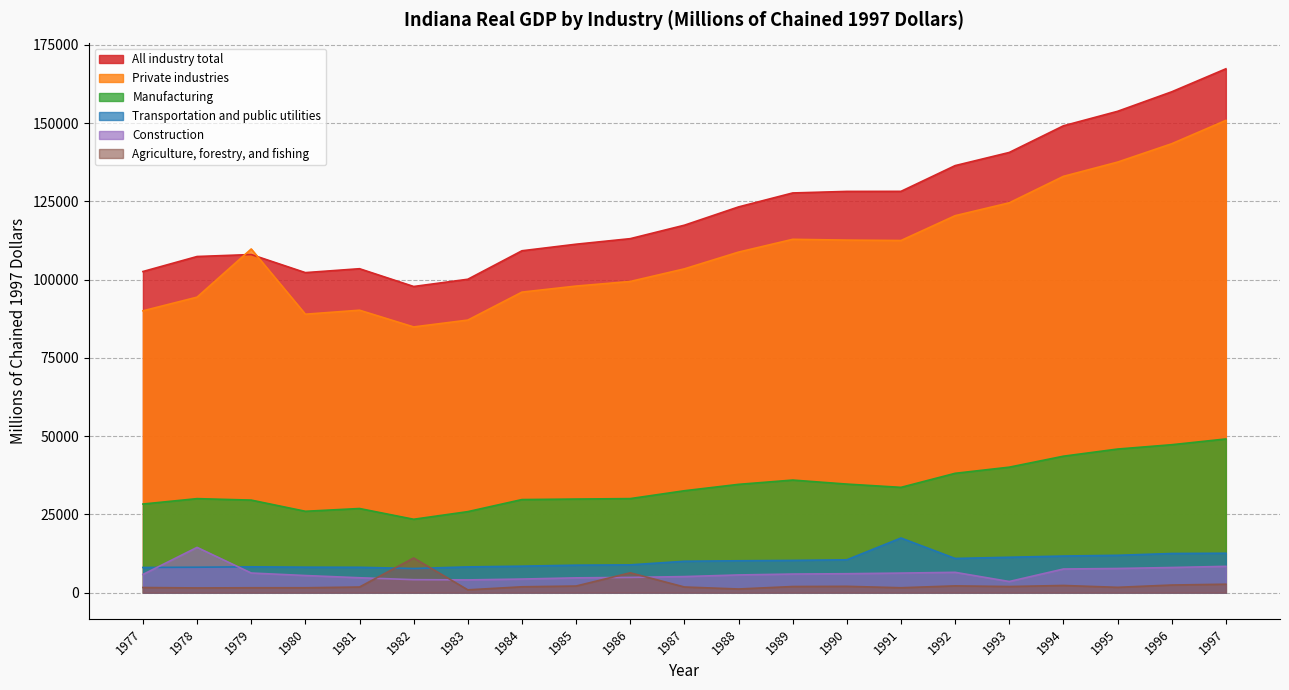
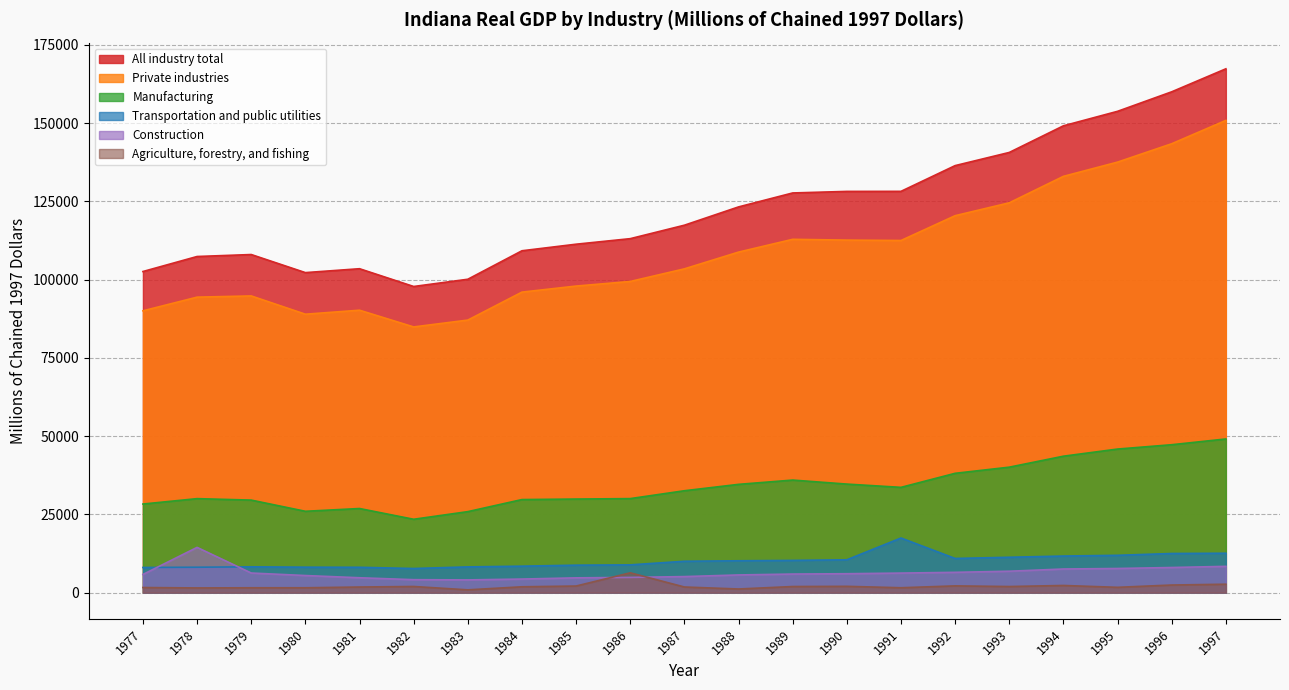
  {
    "All industry total": {
      "1977": 103000,
      "1978": 107000,
      "1979": 108000,
      "1980": 102000,
      "1981": 103000,
      "1982": 98000,
      "1983": 100000,
      "1984": 109000,
      "1985": 111000,
      "1986": 113000,
      "1987": 117000,
      "1988": 123000,
      "1989": 128000,
      "1990": 128000,
      "1991": 128000,
      "1992": 136000,
      "1993": 141000,
      "1994": 149000,
      "1995": 154000,
      "1996": 160000,
      "1997": 167000
    },
    "Private industries": {
      "1977": 90000,
      "1978": 94000,
-     "1979": 110000,
+     "1979": 95000,
      "1980": 89000,
      "1981": 90000,
      "1982": 85000,
      "1983": 87000,
      "1984": 96000,
      "1985": 98000,
      "1986": 99000,
      "1987": 103000,
      "1988": 109000,
      "1989": 113000,
      "1990": 113000,
      "1991": 113000,
      "1992": 120000,
      "1993": 125000,
      "1994": 133000,
      "1995": 138000,
      "1996": 143000,
      "1997": 151000
    },
    "Manufacturing": {
      "1977": 28000,
      "1978": 30000,
      "1979": 30000,
      "1980": 26000,
      "1981": 27000,
      "1982": 23000,
      "1983": 26000,
      "1984": 30000,
      "1985": 30000,
      "1986": 30000,
      "1987": 33000,
      "1988": 35000,
      "1989": 36000,
      "1990": 35000,
      "1991": 34000,
      "1992": 38000,
      "1993": 40000,
      "1994": 44000,
      "1995": 46000,
      "1996": 47000,
      "1997": 49000
    },
    "Transportation and public utilities": {
      "1977": 8000,
      "1978": 8000,
      "1979": 8000,
      "1980": 8000,
      "1981": 8000,
      "1982": 8000,
      "1983": 8000,
      "1984": 8000,
      "1985": 9000,
      "1986": 9000,
      "1987": 10000,
      "1988": 10000,
      "1989": 10000,
      "1990": 10000,
      "1991": 17000,
      "1992": 11000,
      "1993": 11000,
      "1994": 12000,
      "1995": 12000,
      "1996": 13000,
      "1997": 13000
    },
    "Construction": {
      "1977": 6000,
      "1978": 14000,
      "1979": 6000,
      "1980": 5000,
      "1981": 5000,
      "1982": 4000,
      "1983": 4000,
      "1984": 4000,
      "1985": 5000,
      "1986": 5000,
      "1987": 5000,
      "1988": 6000,
      "1989": 6000,
      "1990": 6000,
      "1991": 6000,
      "1992": 6000,
-     "1993": 4000,
+     "1993": 7000,
      "1994": 8000,
      "1995": 8000,
      "1996": 8000,
      "1997": 8000
    },
    "Agriculture, forestry, and fishing": {
      "1977": 2000,
      "1978": 1000,
      "1979": 2000,
      "1980": 2000,
      "1981": 2000,
-     "1982": 11000,
+     "1982": 2000,
      "1983": 1000,
      "1984": 2000,
      "1985": 2000,
      "1986": 6000,
      "1987": 2000,
      "1988": 1000,
      "1989": 2000,
      "1990": 2000,
      "1991": 2000,
      "1992": 2000,
      "1993": 2000,
      "1994": 2000,
      "1995": 2000,
      "1996": 2000,
      "1997": 3000
    }
  }
